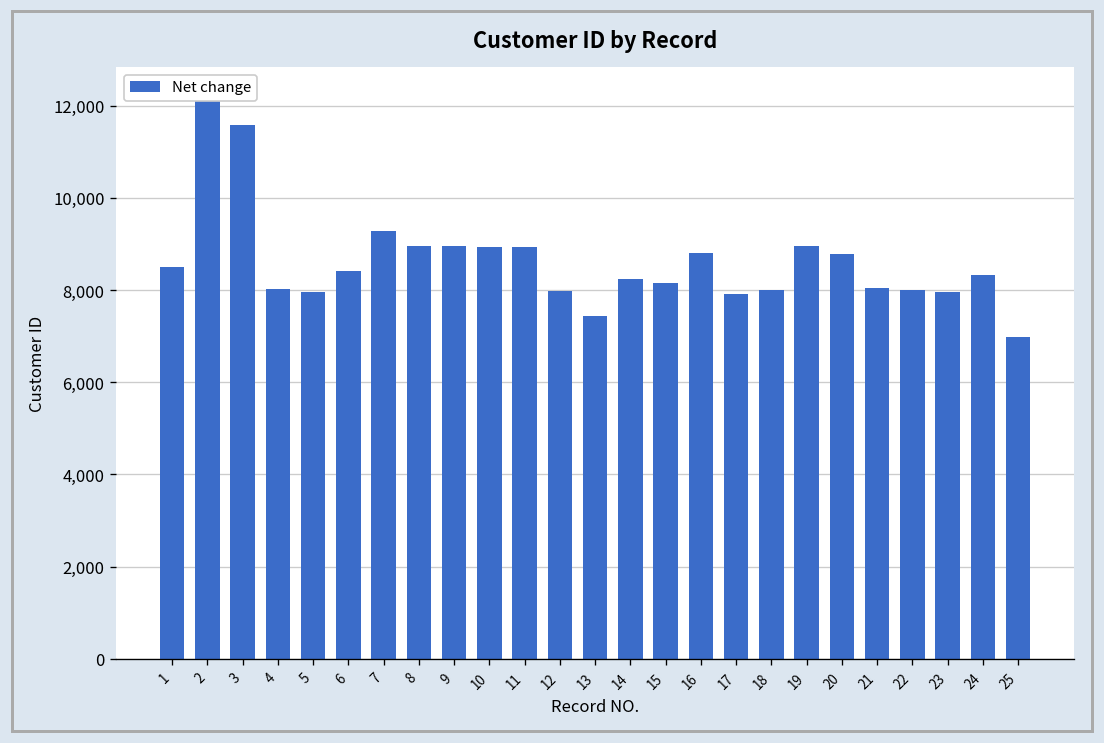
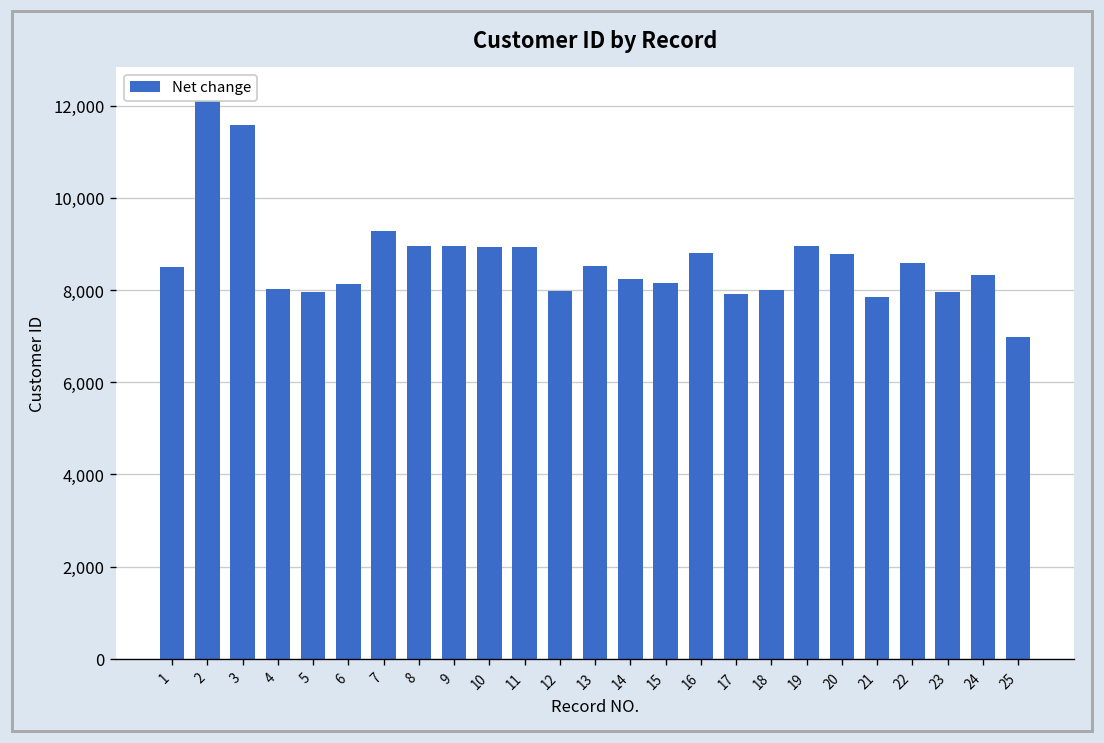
  {
    "1": "8,500",
    "3": "11,600",
    "4": "8,000",
    "5": "8,000",
-   "6": "8,400",
+   "6": "8,100",
    "7": "9,300",
    "8": "9,000",
    "9": "9,000",
    "10": "8,900",
    "11": "8,900",
    "12": "8,000",
-   "13": "7,400",
+   "13": "8,500",
    "14": "8,200",
    "15": "8,200",
    "16": "8,800",
    "17": "7,900",
    "18": "8,000",
    "19": "9,000",
    "20": "8,800",
-   "21": "8,100",
-   "22": "8,000",
+   "21": "7,800",
+   "22": "8,600",
    "23": "8,000",
    "24": "8,300",
    "25": "7,000"
  }
